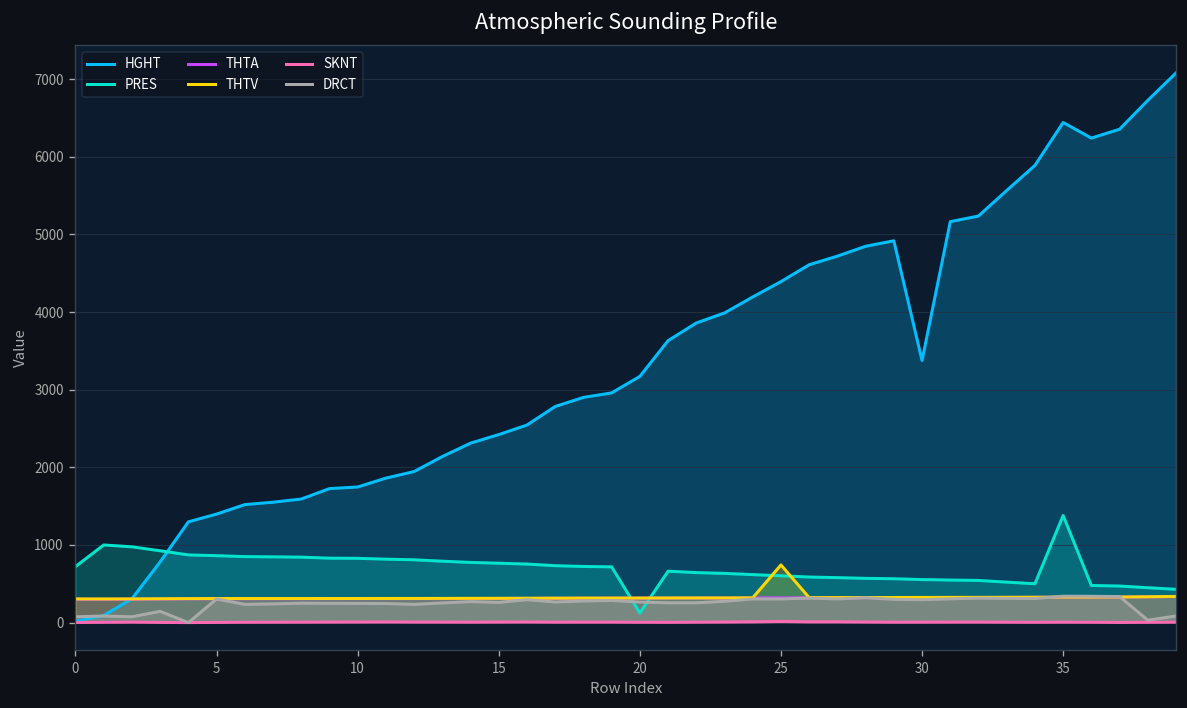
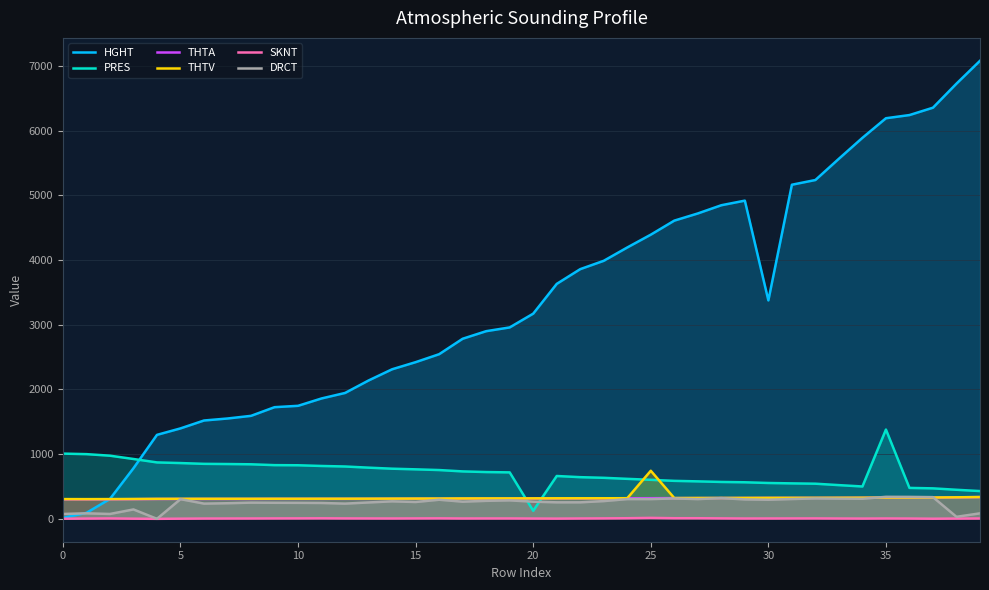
  {
    "HGHT": {
      "5": 1400,
      "10": 1700,
      "15": 2400,
      "20": 3200,
      "25": 4400,
      "30": 3400,
-     "35": 6400
+     "35": 6200
    },
    "PRES": {
-     "0": 700,
+     "0": 1000,
      "5": 900,
      "10": 800,
      "15": 800,
      "20": 100,
      "25": 600,
      "30": 600,
      "35": 1400
    },
    "THTV": {
      "25": 700
    },
    "SKNT": {
      "5": 0,
      "10": 0,
      "15": 0,
      "20": 0,
      "25": 0,
      "30": 0,
      "35": 0
    },
    "DRCT": {
      "0": 100,
      "10": 200,
      "15": 300,
      "20": 300
    }
  }
